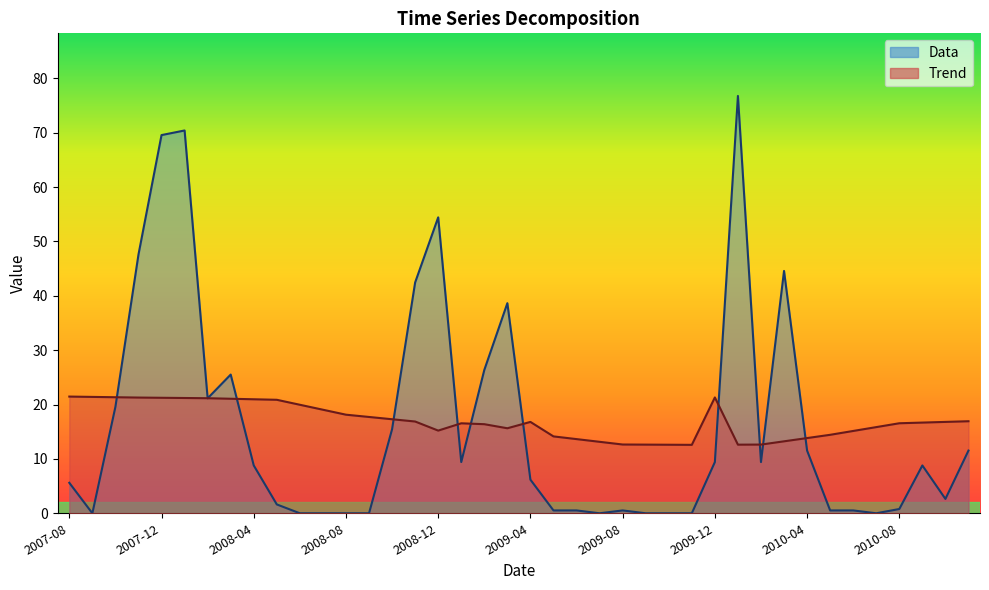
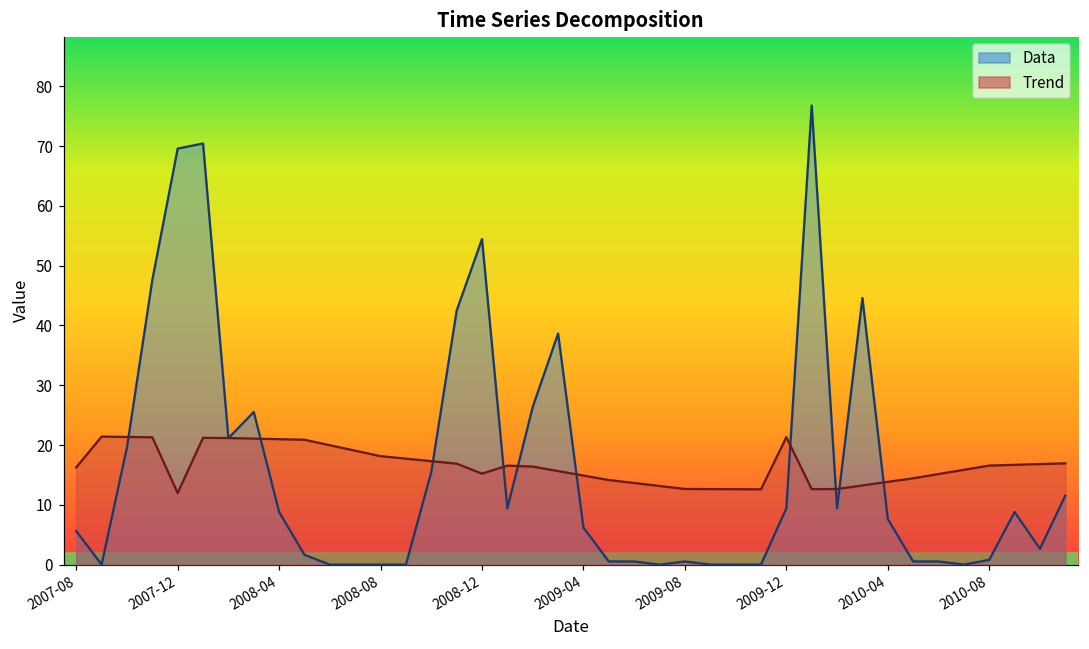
  {
    "Data": {
      "2007-08": 6,
      "2007-12": 70,
      "2008-04": 9,
      "2008-12": 54,
      "2009-04": 6,
      "2009-12": 9,
-     "2010-04": 12
+     "2010-04": 8
    },
    "Trend": {
-     "2007-08": 21,
-     "2007-12": 21,
+     "2007-08": 16,
+     "2007-12": 12,
      "2008-04": 21,
      "2008-08": 18,
      "2008-12": 15,
-     "2009-04": 17,
+     "2009-04": 15,
      "2009-08": 13,
      "2009-12": 21,
      "2010-04": 14,
      "2010-08": 17
    }
  }
